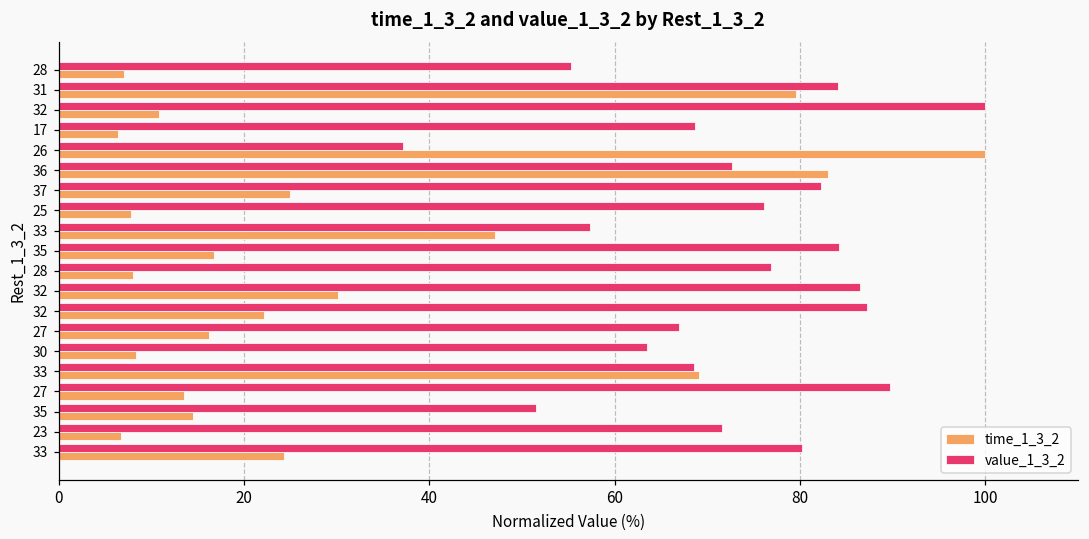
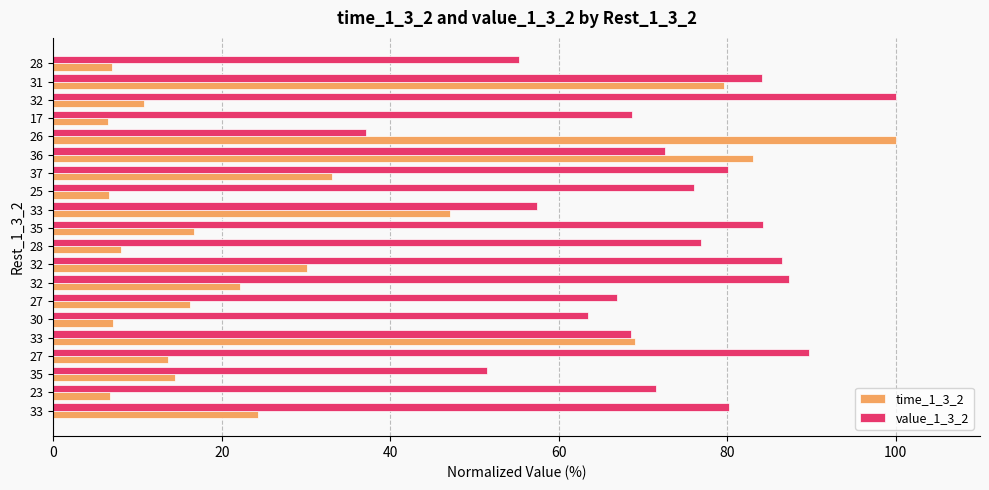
  {
    "time_1_3_2": {
      "31": 80,
      "17": 6,
      "26": 100,
      "36": 83,
-     "37": 25,
-     "25": 8,
-     "30": 8,
+     "37": 33,
+     "25": 7,
+     "30": 7,
      "23": 7
    },
    "value_1_3_2": {
      "31": 84,
      "17": 69,
      "26": 37,
      "36": 73,
-     "37": 82,
+     "37": 80,
      "25": 76,
      "30": 63,
      "23": 72
    }
  }
